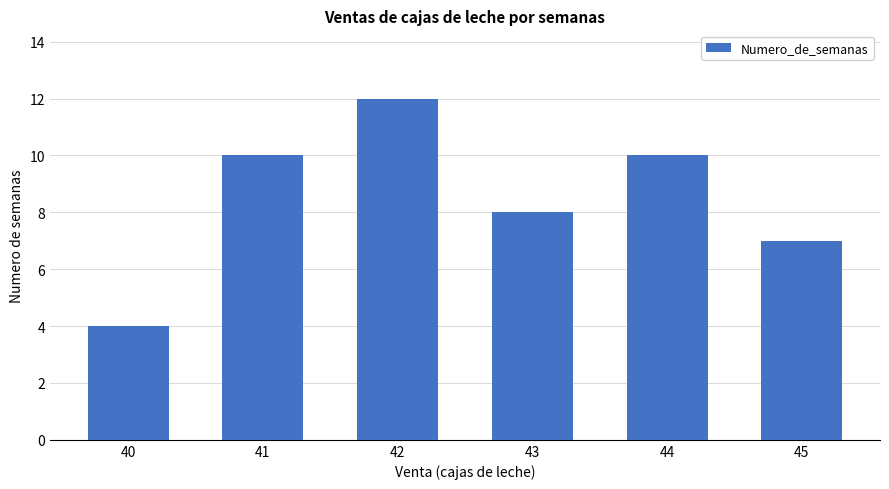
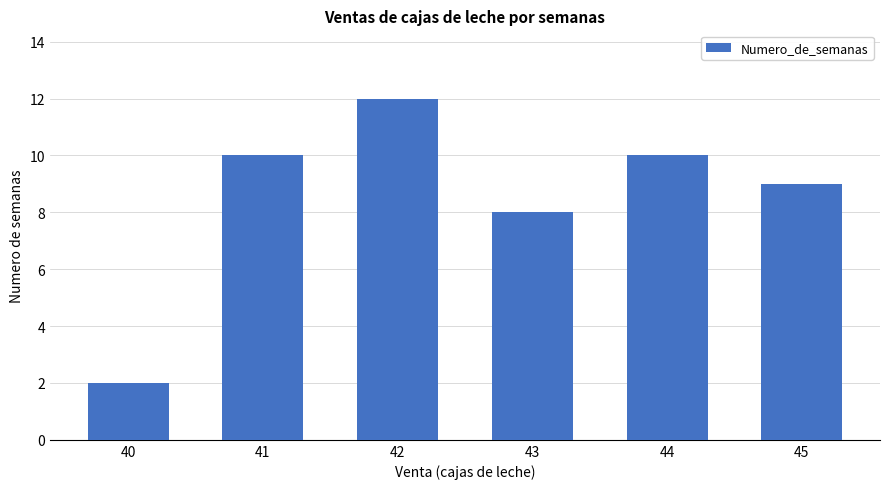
  {
-   "40": 4,
+   "40": 2,
    "41": 10,
    "42": 12,
    "43": 8,
    "44": 10,
-   "45": 7
+   "45": 9
  }
